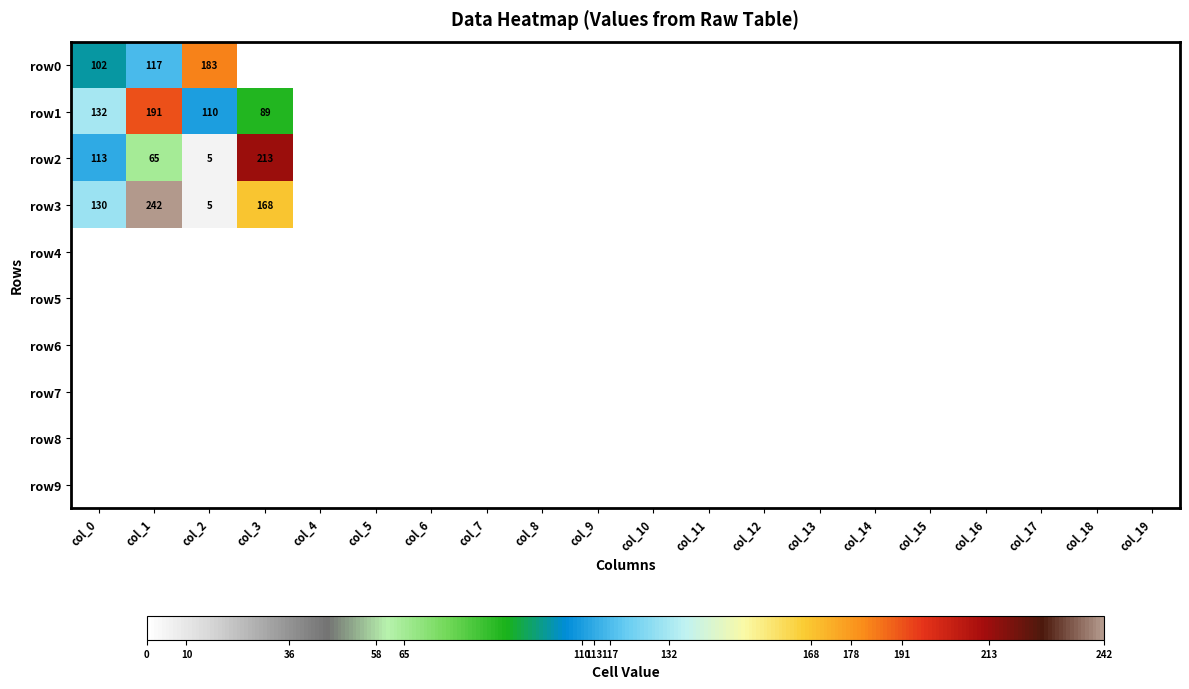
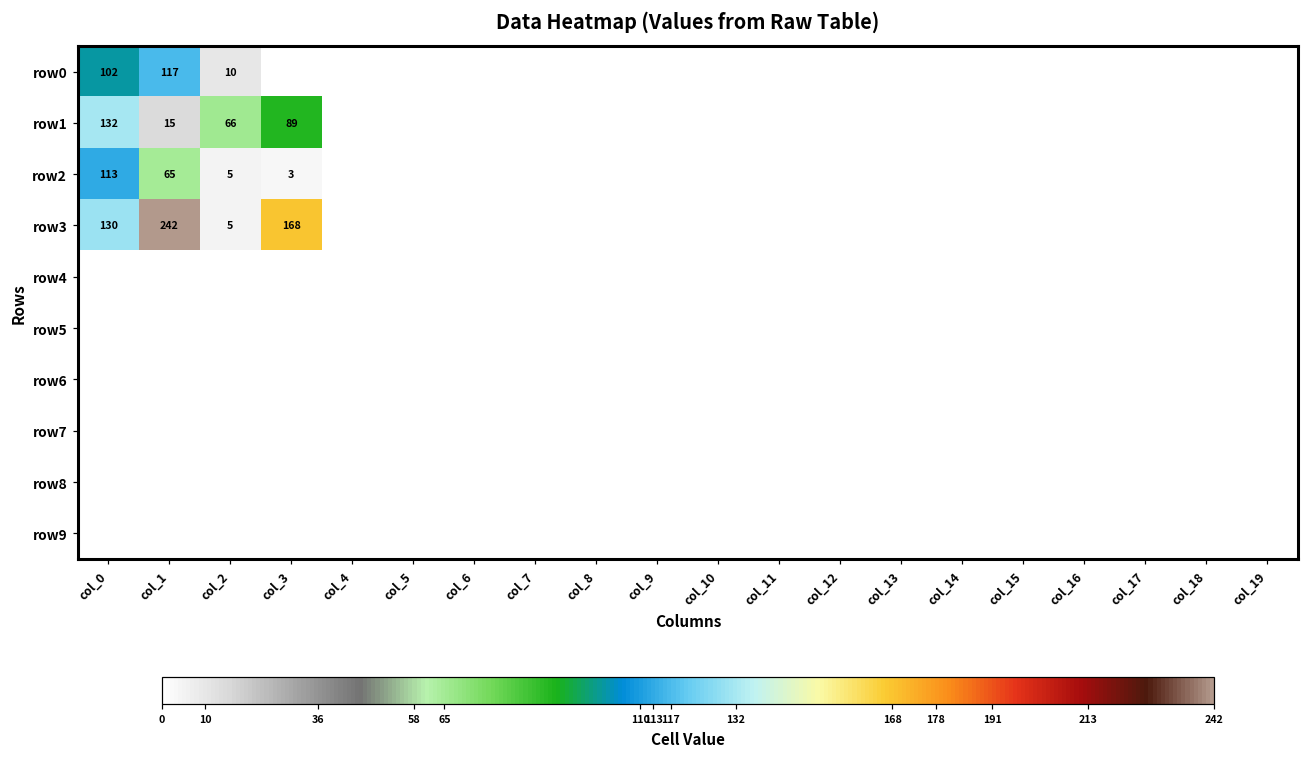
  {
    "row0": {
      "col_0": 102,
      "col_1": 117,
-     "col_2": 183
+     "col_2": 10
    },
    "row1": {
      "col_0": 132,
-     "col_1": 191,
-     "col_2": 110,
+     "col_1": 15,
+     "col_2": 66,
      "col_3": 89
    },
    "row2": {
      "col_0": 113,
      "col_1": 65,
      "col_2": 5,
-     "col_3": 213
+     "col_3": 3
    },
    "row3": {
      "col_0": 130,
      "col_1": 242,
      "col_2": 5,
      "col_3": 168
    }
  }
